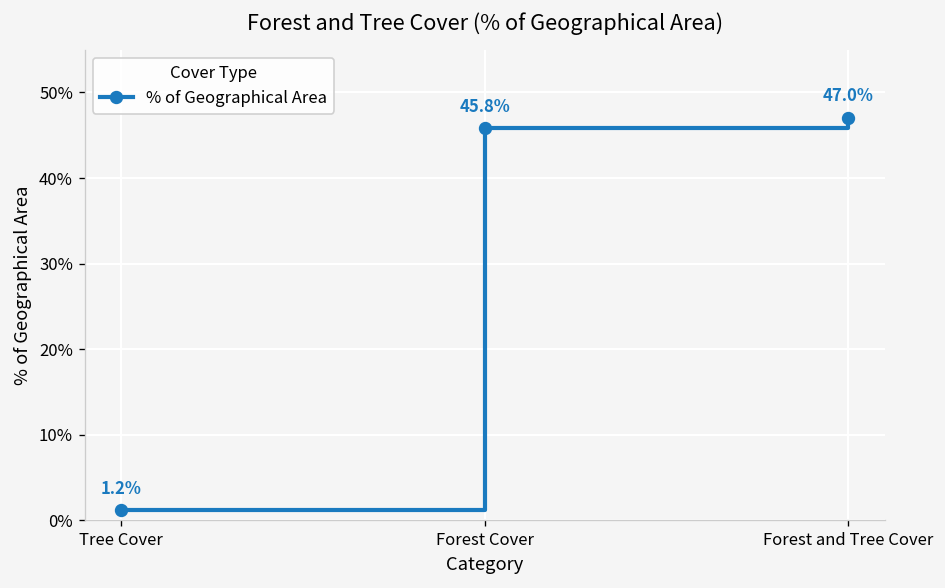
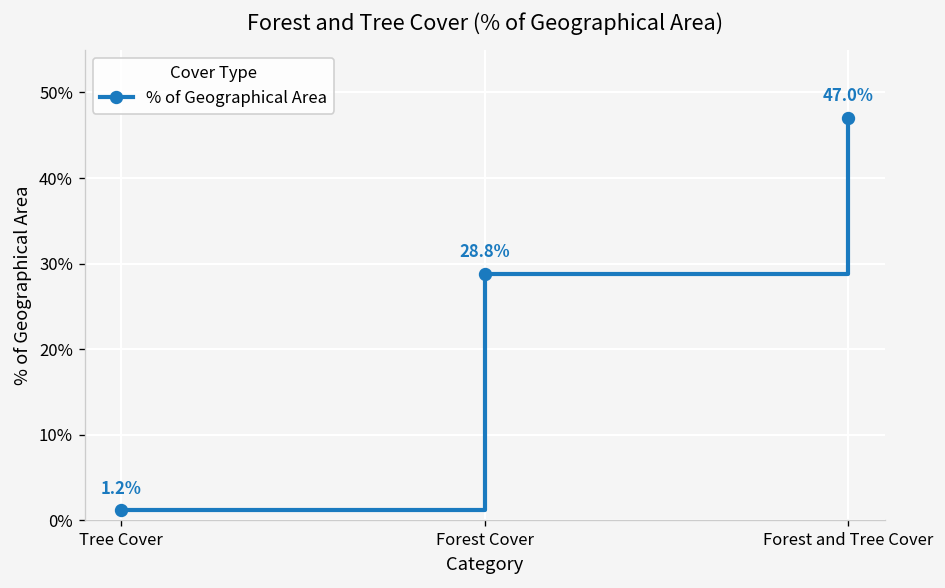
  {
    "Tree Cover": "1.2%",
-   "Forest Cover": "45.8%",
+   "Forest Cover": "28.8%",
    "Forest and Tree Cover": "47.0%"
  }
